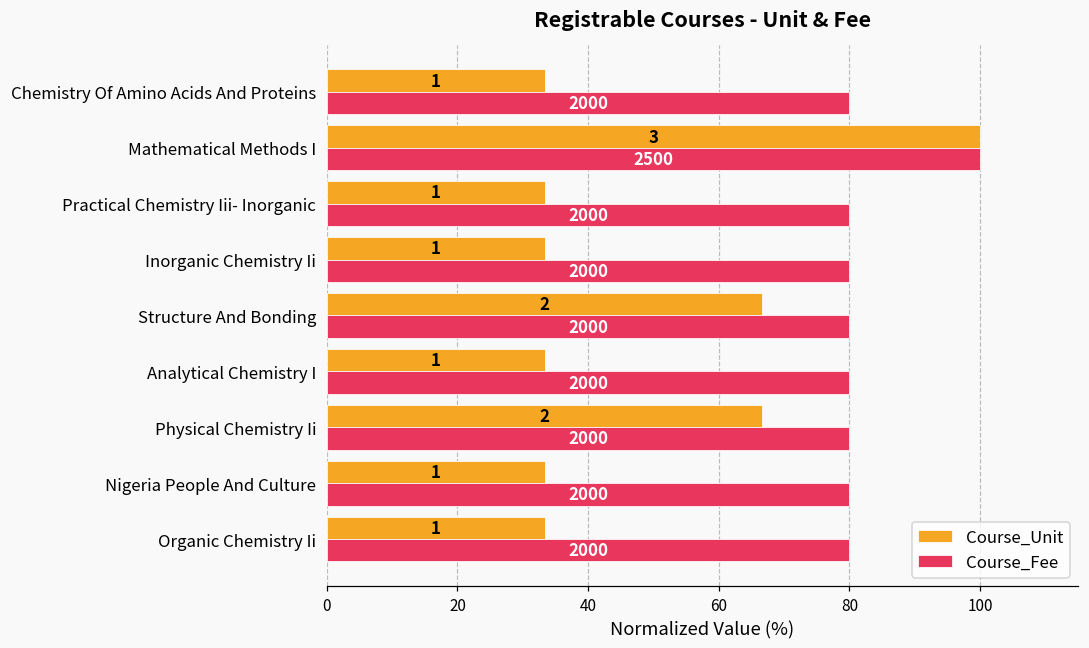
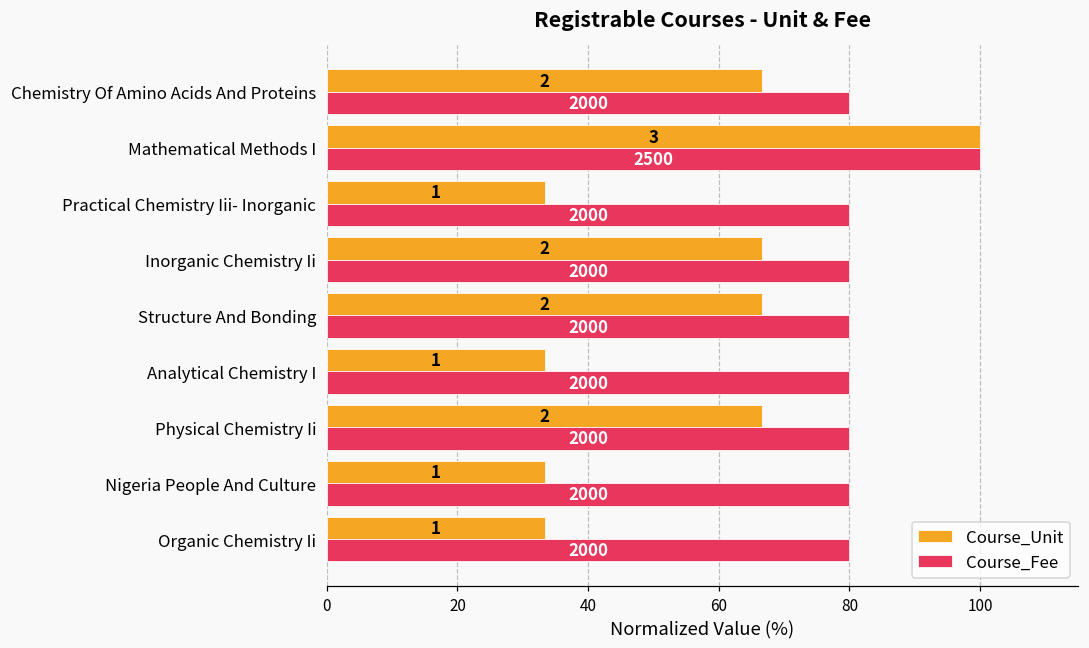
  {
    "Course_Unit": {
-     "Chemistry Of Amino Acids And Proteins": 1,
-     "Inorganic Chemistry Ii": 1
+     "Chemistry Of Amino Acids And Proteins": 2,
+     "Inorganic Chemistry Ii": 2
    }
  }
